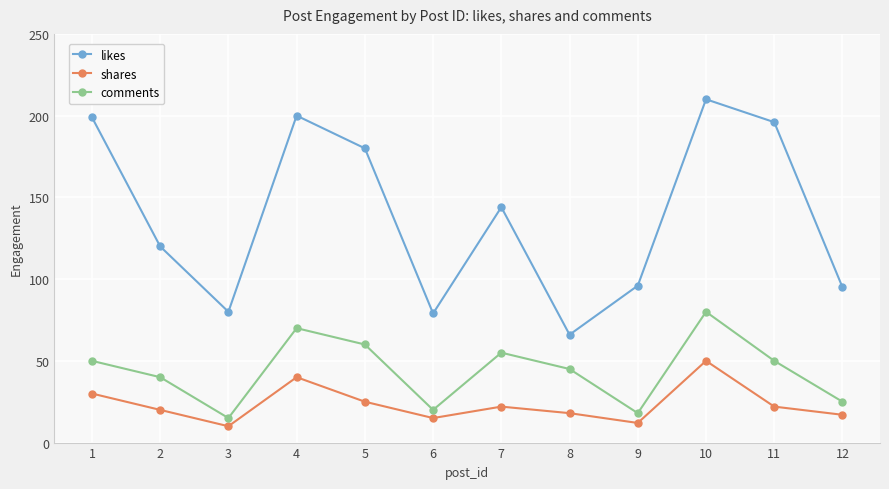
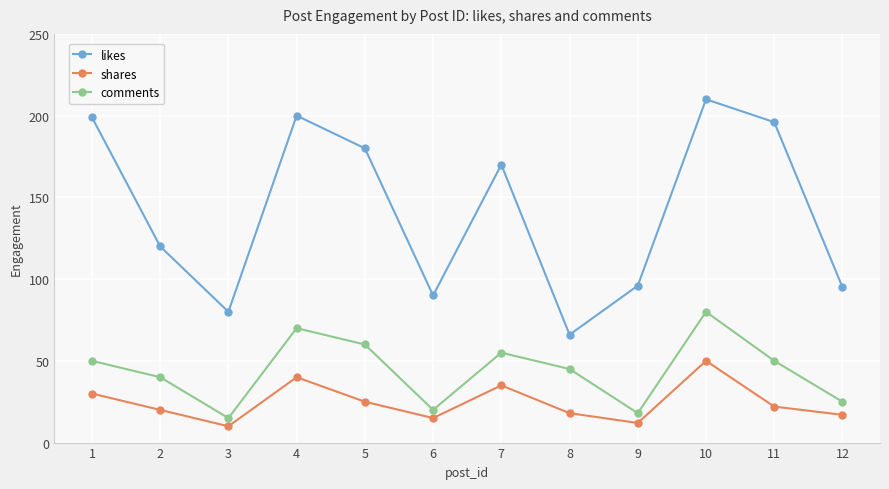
  {
    "likes": {
      "1": 199,
      "2": 120,
      "3": 80,
      "4": 200,
      "5": 180,
-     "6": 79,
-     "7": 144,
+     "6": 90,
+     "7": 170,
      "8": 66,
      "9": 96,
      "10": 210,
      "11": 196,
      "12": 95
    },
    "shares": {
      "1": 30,
      "2": 20,
      "3": 10,
      "4": 40,
      "5": 25,
      "6": 15,
-     "7": 22,
+     "7": 35,
      "8": 18,
      "9": 12,
      "10": 50,
      "11": 22,
      "12": 17
    },
    "comments": {
      "1": 50,
      "2": 40,
      "3": 15,
      "4": 70,
      "5": 60,
      "6": 20,
      "7": 55,
      "8": 45,
      "9": 18,
      "10": 80,
      "11": 50,
      "12": 25
    }
  }
